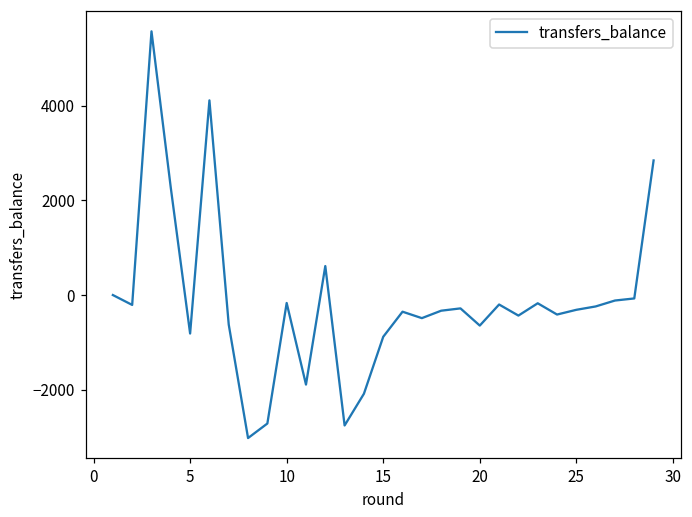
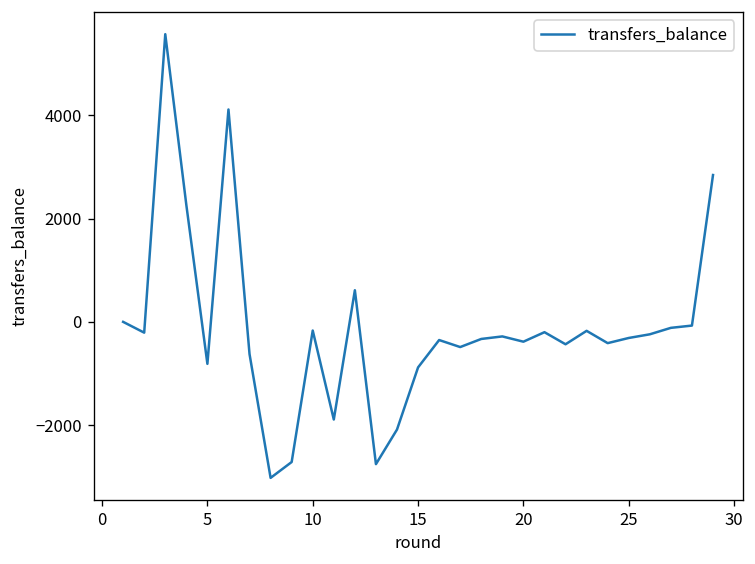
  {
    "5": -800,
    "10": -200,
    "15": -900,
-   "20": -600,
+   "20": -400,
    "25": -300
  }
